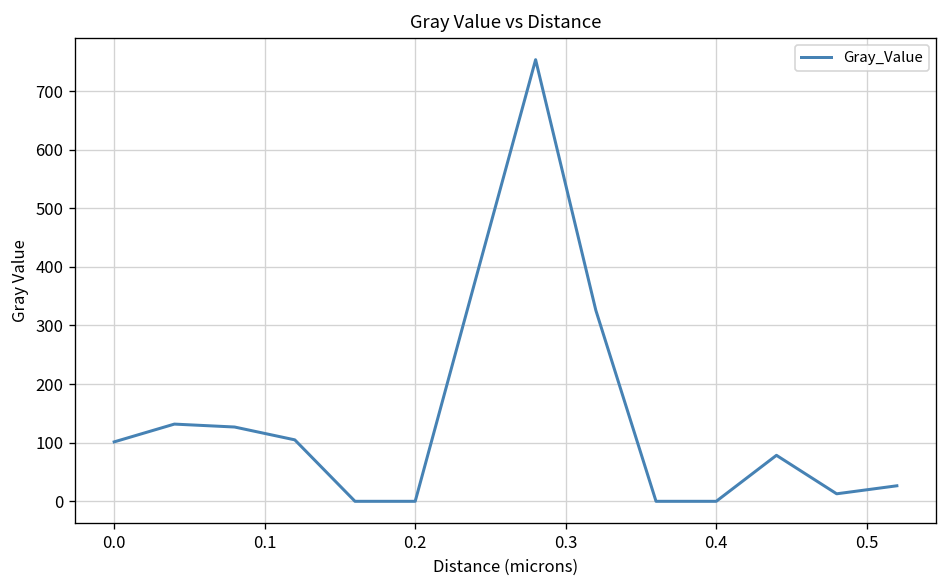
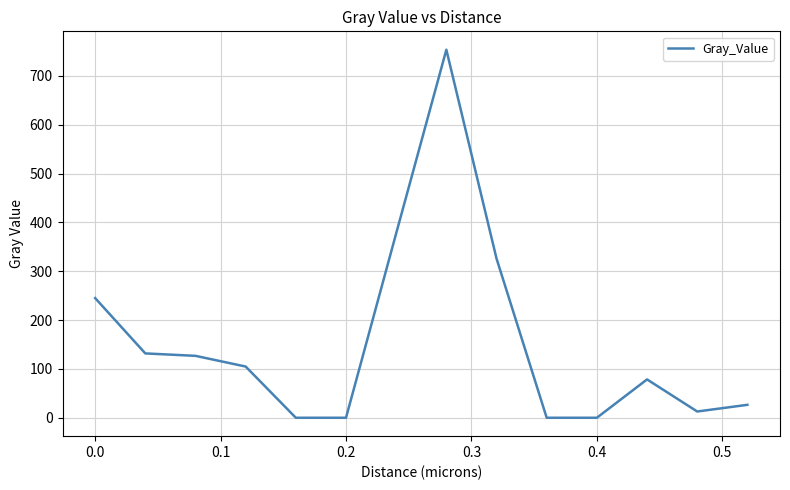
  {
-   "0.0": 100,
+   "0.0": 250,
    "0.2": 0,
    "0.4": 0
  }
